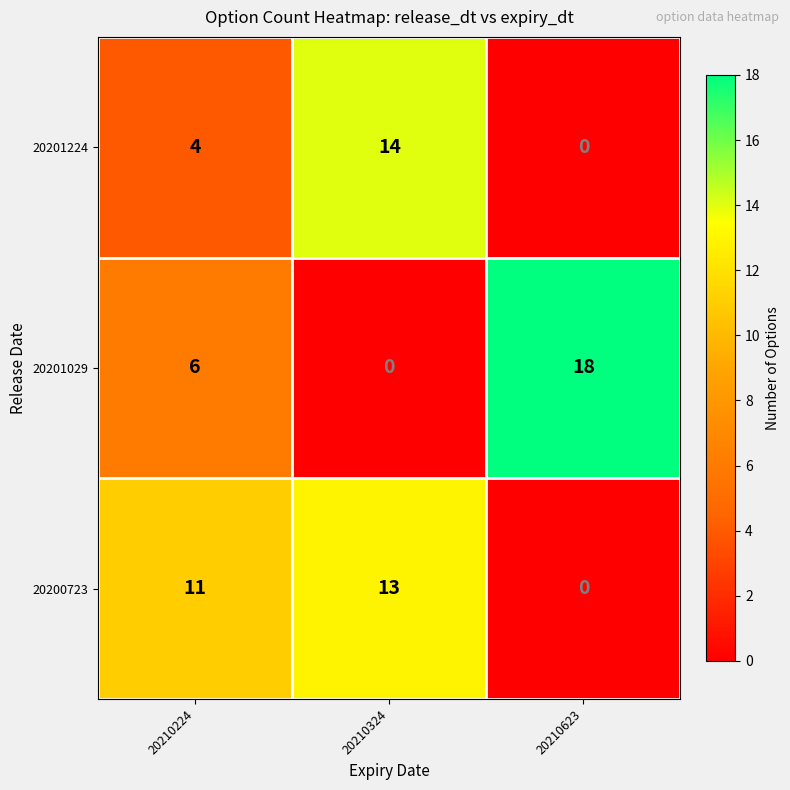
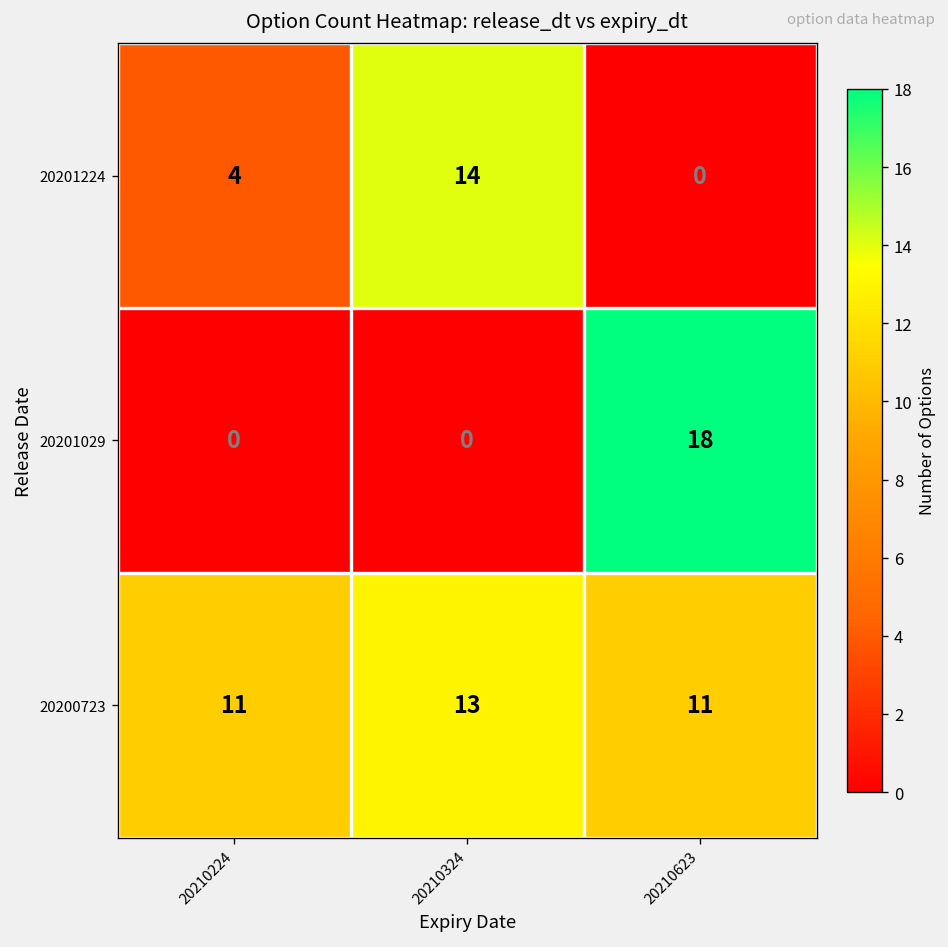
  {
    "20201224": {
      "20210224": 4,
      "20210324": 14,
      "20210623": 0
    },
    "20201029": {
-     "20210224": 6,
+     "20210224": 0,
      "20210324": 0,
      "20210623": 18
    },
    "20200723": {
      "20210224": 11,
      "20210324": 13,
-     "20210623": 0
+     "20210623": 11
    }
  }
